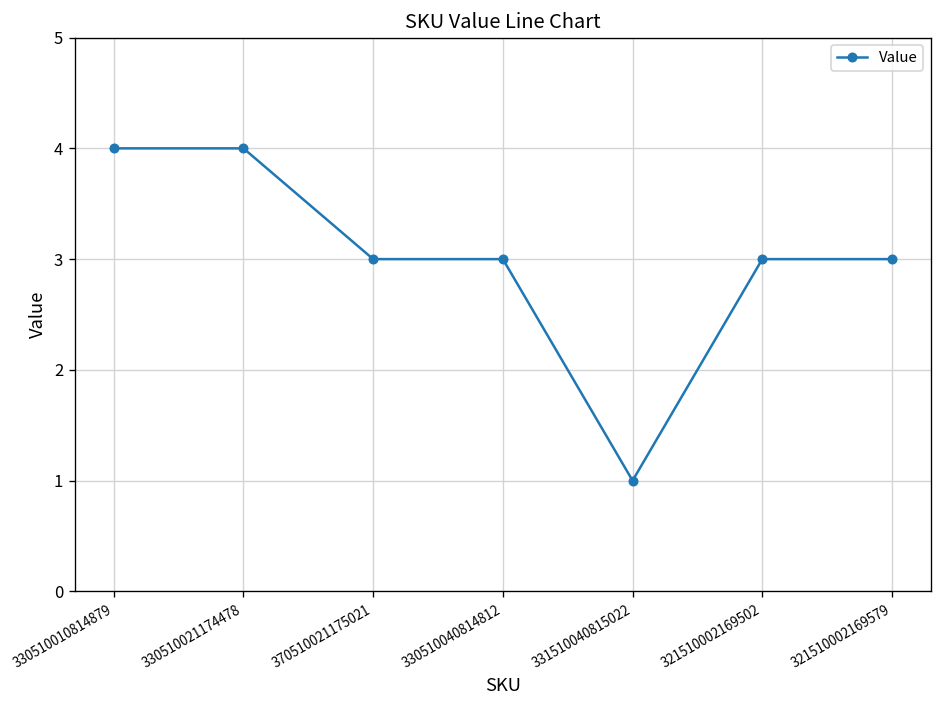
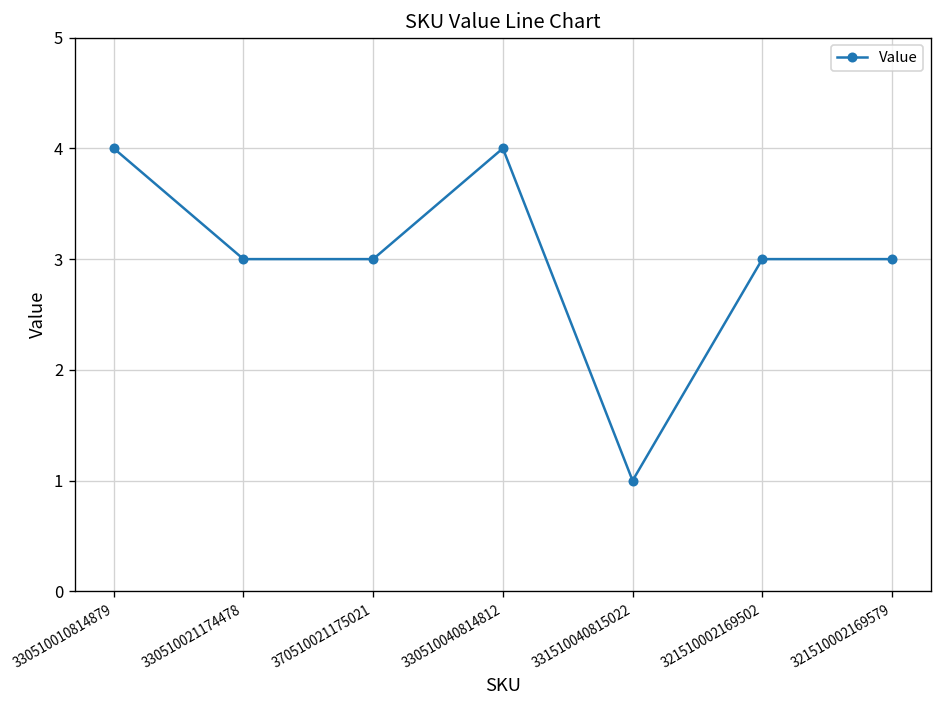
  {
    "330510010814879": 4,
-   "330510021174478": 4,
+   "330510021174478": 3,
    "370510021175021": 3,
-   "330510040814812": 3,
+   "330510040814812": 4,
    "331510040815022": 1,
    "321510002169502": 3,
    "321510002169579": 3
  }
